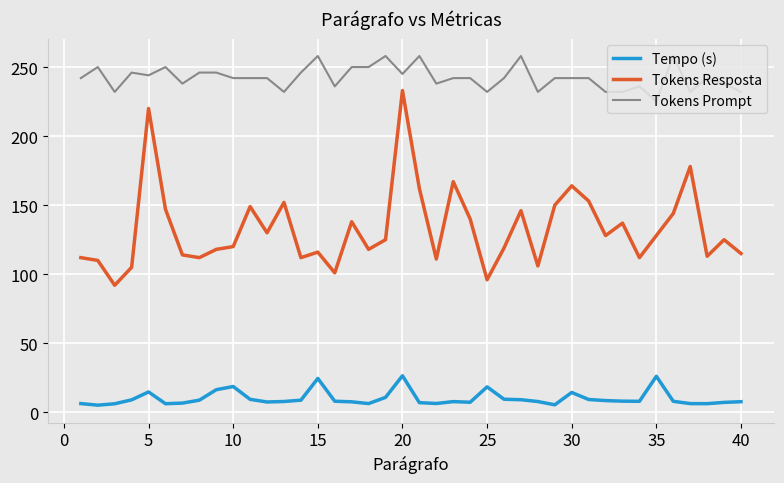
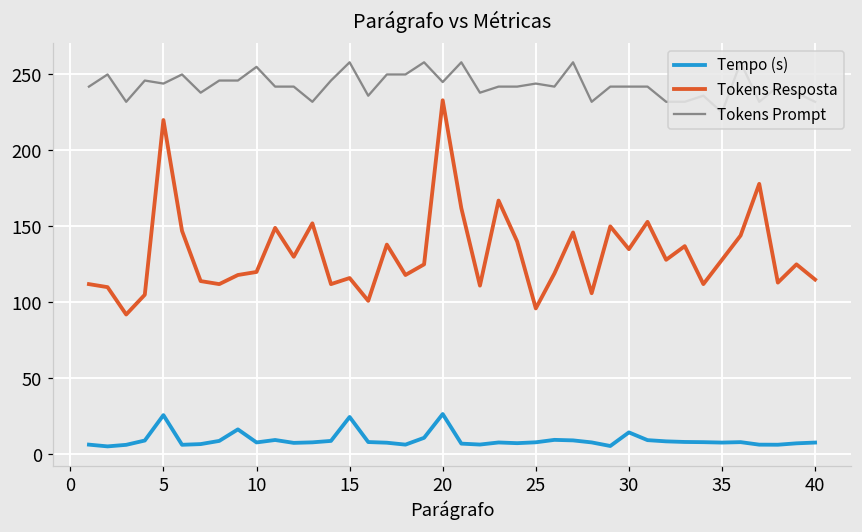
  {
    "Tempo (s)": {
-     "5": 15,
-     "10": 19,
+     "5": 26,
+     "10": 8,
      "15": 25,
      "20": 26,
-     "25": 18,
+     "25": 8,
      "30": 14,
-     "35": 26,
+     "35": 8,
      "40": 8
    },
    "Tokens Resposta": {
      "5": 220,
      "10": 120,
      "15": 116,
      "20": 233,
      "25": 96,
-     "30": 164,
+     "30": 135,
      "35": 128,
      "40": 115
    },
    "Tokens Prompt": {
      "5": 244,
-     "10": 242,
+     "10": 255,
      "15": 258,
      "20": 245,
-     "25": 232,
+     "25": 244,
      "30": 242
    }
  }
